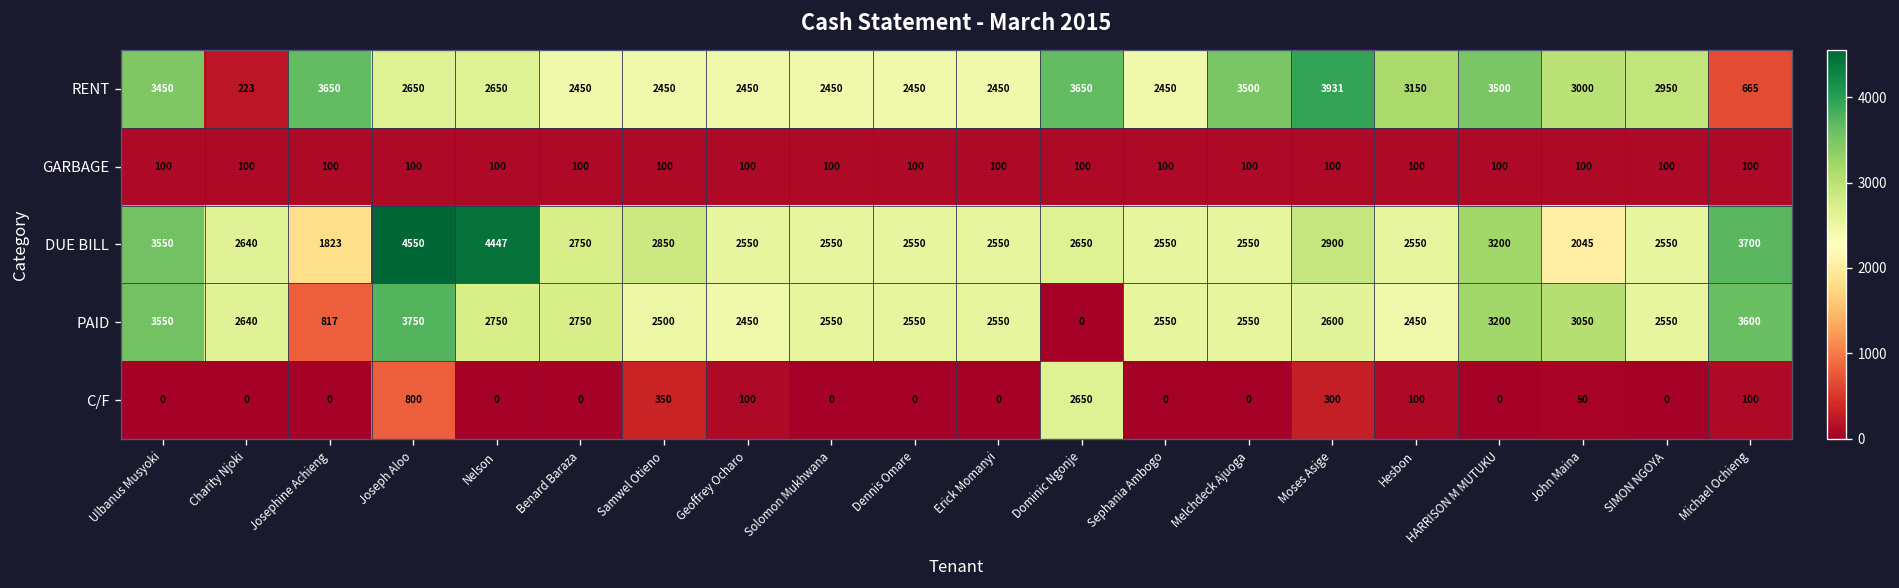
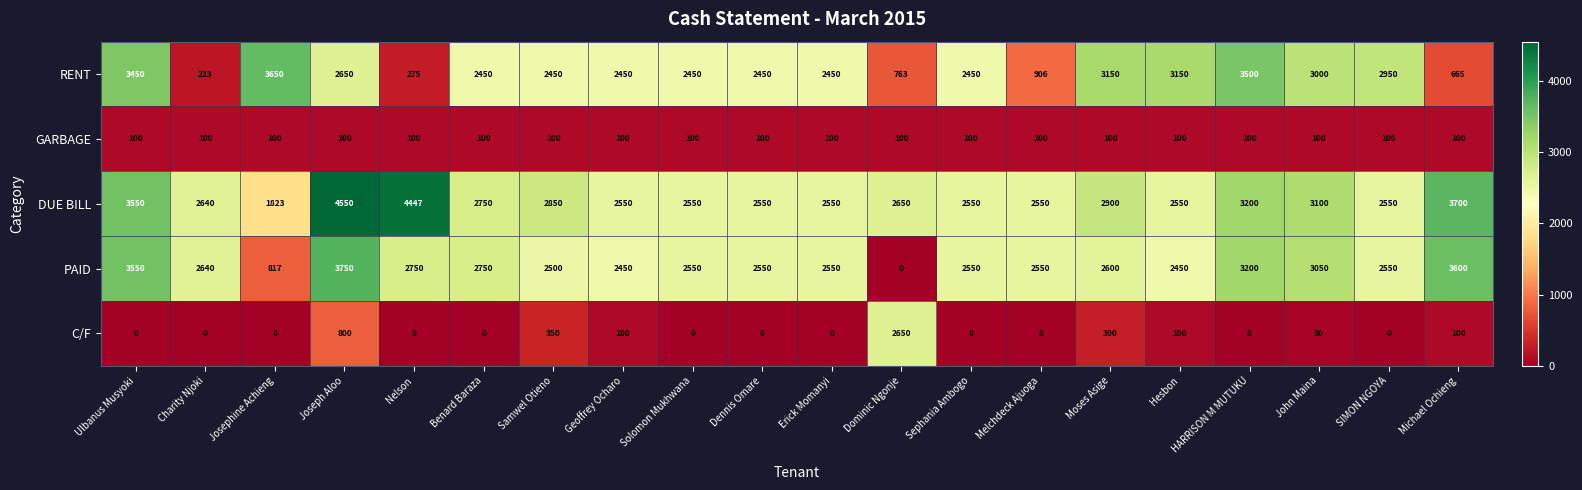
  {
    "RENT": {
      "Ulbanus Musyoki": 3450,
      "Charity Njoki": 223,
      "Josephine Achieng": 3650,
      "Joseph Aloo": 2650,
-     "Nelson": 2650,
+     "Nelson": 275,
      "Benard Baraza": 2450,
      "Samwel Otieno": 2450,
      "Geoffrey Ocharo": 2450,
      "Solomon Mukhwana": 2450,
      "Dennis Omare": 2450,
      "Erick Momanyi": 2450,
-     "Dominic Ngonje": 3650,
+     "Dominic Ngonje": 763,
      "Sephania Ambogo": 2450,
-     "Melchdeck Ajuoga": 3500,
-     "Moses Asige": 3931,
+     "Melchdeck Ajuoga": 906,
+     "Moses Asige": 3150,
      "Hesbon": 3150,
      "HARRISON M MUTUKU": 3500,
      "John Maina": 3000,
      "SIMON NGOYA": 2950,
      "Michael Ochieng": 665
    },
    "GARBAGE": {
      "Ulbanus Musyoki": 100,
      "Charity Njoki": 100,
      "Josephine Achieng": 100,
      "Joseph Aloo": 100,
      "Nelson": 100,
      "Benard Baraza": 100,
      "Samwel Otieno": 100,
      "Geoffrey Ocharo": 100,
      "Solomon Mukhwana": 100,
      "Dennis Omare": 100,
      "Erick Momanyi": 100,
      "Dominic Ngonje": 100,
      "Sephania Ambogo": 100,
      "Melchdeck Ajuoga": 100,
      "Moses Asige": 100,
      "Hesbon": 100,
      "HARRISON M MUTUKU": 100,
      "John Maina": 100,
      "SIMON NGOYA": 100,
      "Michael Ochieng": 100
    },
    "DUE BILL": {
      "Ulbanus Musyoki": 3550,
      "Charity Njoki": 2640,
      "Josephine Achieng": 1823,
      "Joseph Aloo": 4550,
      "Nelson": 4447,
      "Benard Baraza": 2750,
      "Samwel Otieno": 2850,
      "Geoffrey Ocharo": 2550,
      "Solomon Mukhwana": 2550,
      "Dennis Omare": 2550,
      "Erick Momanyi": 2550,
      "Dominic Ngonje": 2650,
      "Sephania Ambogo": 2550,
      "Melchdeck Ajuoga": 2550,
      "Moses Asige": 2900,
      "Hesbon": 2550,
      "HARRISON M MUTUKU": 3200,
-     "John Maina": 2045,
+     "John Maina": 3100,
      "SIMON NGOYA": 2550,
      "Michael Ochieng": 3700
    },
    "PAID": {
      "Ulbanus Musyoki": 3550,
      "Charity Njoki": 2640,
      "Josephine Achieng": 817,
      "Joseph Aloo": 3750,
      "Nelson": 2750,
      "Benard Baraza": 2750,
      "Samwel Otieno": 2500,
      "Geoffrey Ocharo": 2450,
      "Solomon Mukhwana": 2550,
      "Dennis Omare": 2550,
      "Erick Momanyi": 2550,
      "Dominic Ngonje": 0,
      "Sephania Ambogo": 2550,
      "Melchdeck Ajuoga": 2550,
      "Moses Asige": 2600,
      "Hesbon": 2450,
      "HARRISON M MUTUKU": 3200,
      "John Maina": 3050,
      "SIMON NGOYA": 2550,
      "Michael Ochieng": 3600
    },
    "C/F": {
      "Ulbanus Musyoki": 0,
      "Charity Njoki": 0,
      "Josephine Achieng": 0,
      "Joseph Aloo": 800,
      "Nelson": 0,
      "Benard Baraza": 0,
      "Samwel Otieno": 350,
      "Geoffrey Ocharo": 100,
      "Solomon Mukhwana": 0,
      "Dennis Omare": 0,
      "Erick Momanyi": 0,
      "Dominic Ngonje": 2650,
      "Sephania Ambogo": 0,
      "Melchdeck Ajuoga": 0,
      "Moses Asige": 300,
      "Hesbon": 100,
      "HARRISON M MUTUKU": 0,
      "John Maina": 50,
      "SIMON NGOYA": 0,
      "Michael Ochieng": 100
    }
  }
